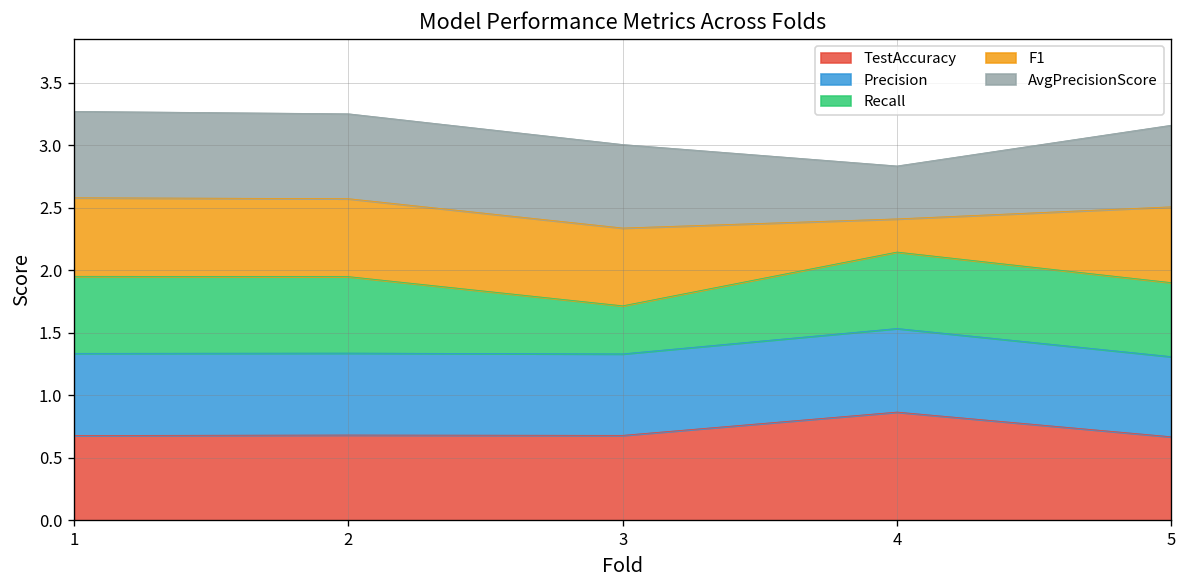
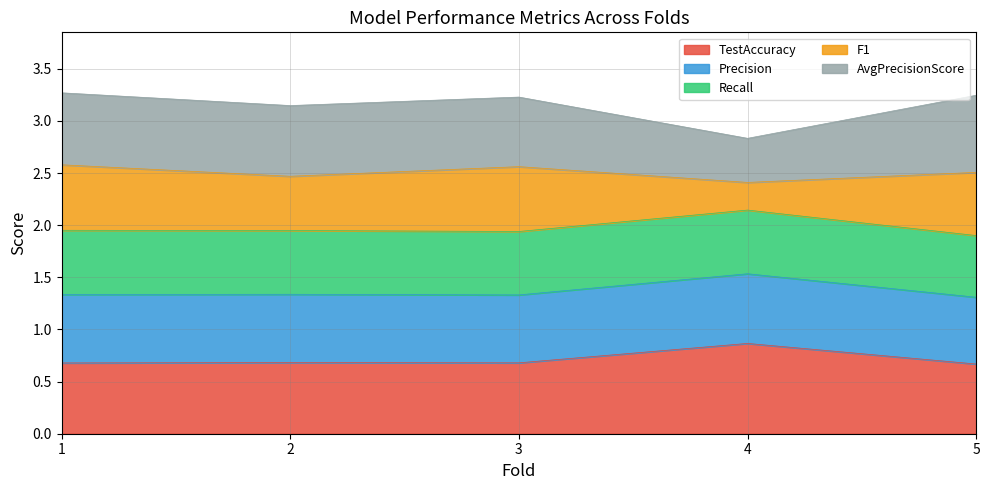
  {
    "TestAccuracy": {
      "1": 0.68,
      "2": 0.68,
      "3": 0.68,
      "4": 0.87,
      "5": 0.67
    },
    "Precision": {
      "1": 0.66,
      "2": 0.65,
      "3": 0.65,
      "4": 0.67,
      "5": 0.64
    },
    "Recall": {
      "1": 0.62,
      "2": 0.61,
-     "3": 0.38,
+     "3": 0.61,
      "4": 0.61,
      "5": 0.59
    },
    "F1": {
      "1": 0.63,
-     "2": 0.62,
+     "2": 0.52,
      "3": 0.62,
      "4": 0.27,
      "5": 0.61
    },
    "AvgPrecisionScore": {
      "1": 0.69,
      "2": 0.68,
      "3": 0.67,
      "4": 0.42,
-     "5": 0.65
+     "5": 0.74
    }
  }
